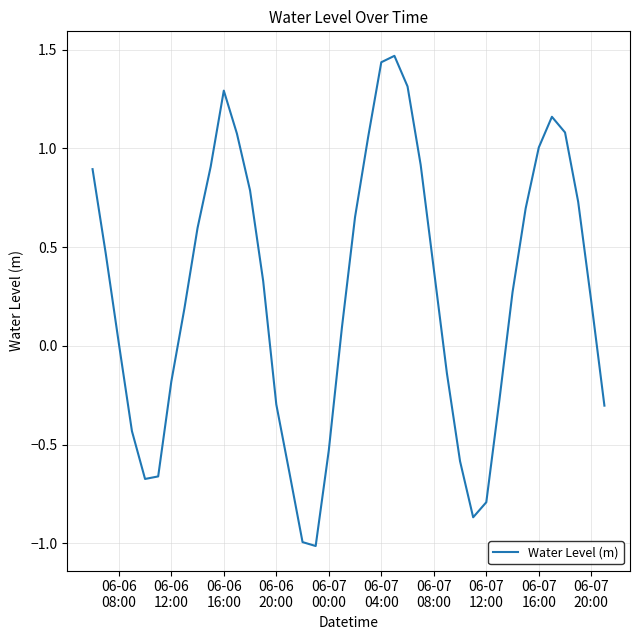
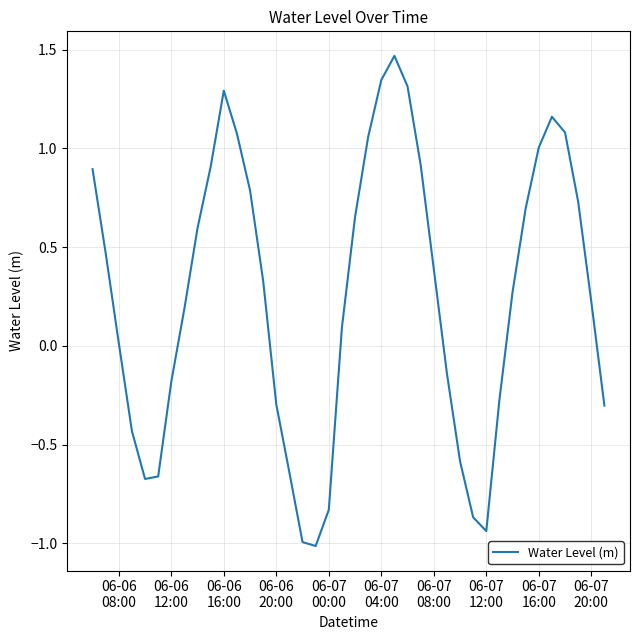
  {
    "06-06 08:00": 0.01,
    "06-06 12:00": -0.18,
    "06-06 16:00": 1.29,
    "06-06 20:00": -0.30,
-   "06-07 00:00": -0.53,
-   "06-07 04:00": 1.44,
+   "06-07 00:00": -0.83,
+   "06-07 04:00": 1.35,
    "06-07 08:00": 0.39,
-   "06-07 12:00": -0.79,
+   "06-07 12:00": -0.94,
    "06-07 16:00": 1.00,
    "06-07 20:00": 0.22
  }
